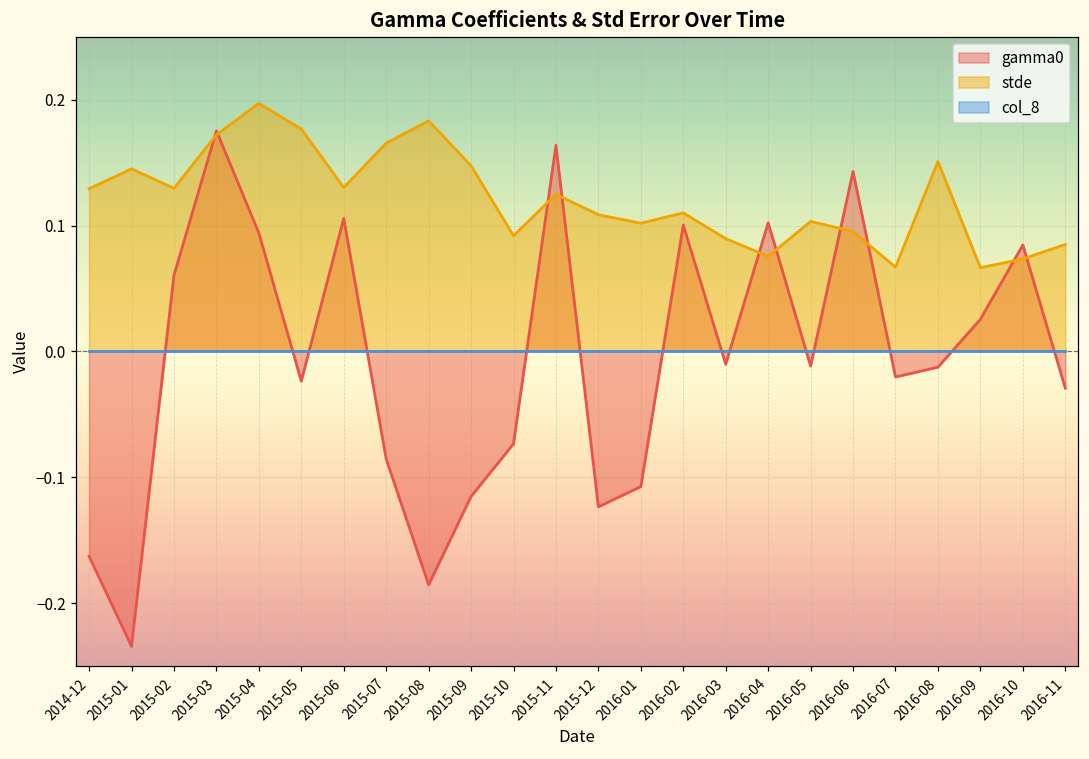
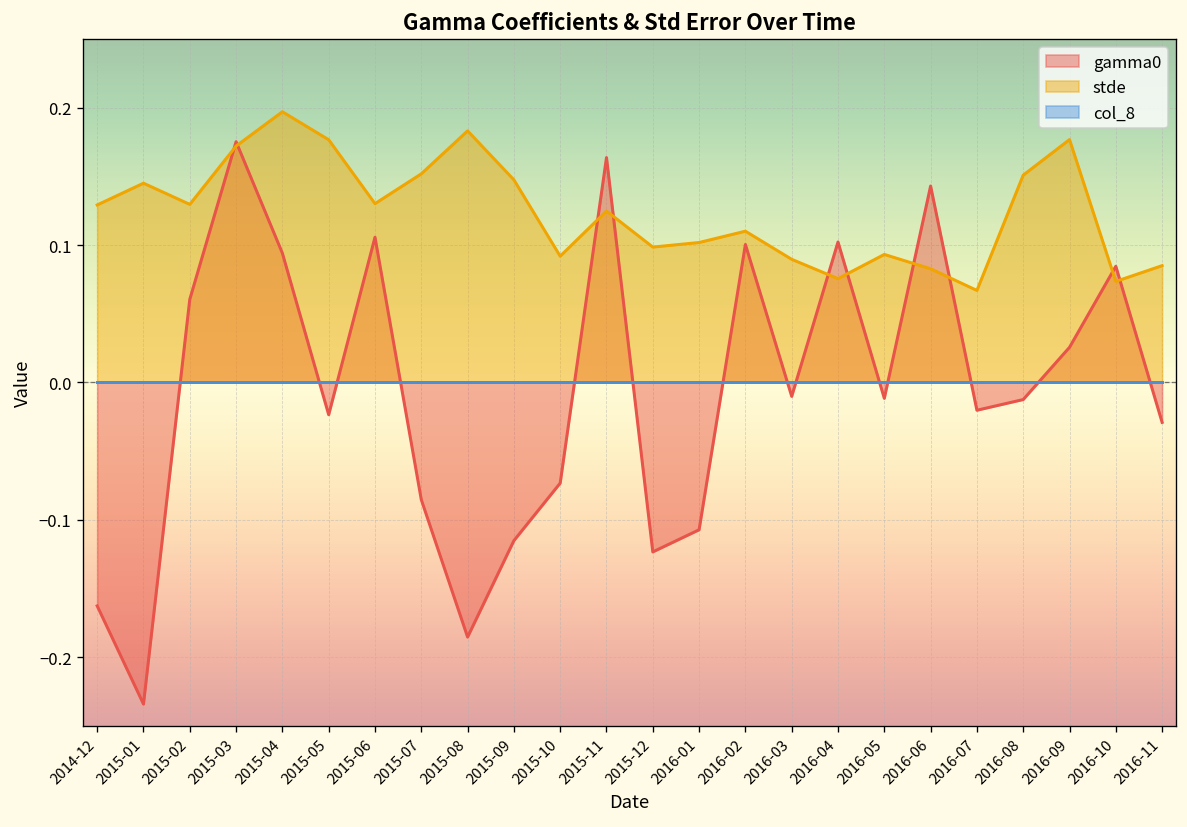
  {
    "stde": {
      "2014-12": 0.129,
      "2015-01": 0.145,
      "2015-02": 0.130,
      "2015-03": 0.172,
      "2015-04": 0.197,
      "2015-05": 0.177,
      "2015-06": 0.130,
-     "2015-07": 0.165,
+     "2015-07": 0.152,
      "2015-08": 0.183,
      "2015-09": 0.147,
      "2015-10": 0.092,
      "2015-11": 0.125,
-     "2015-12": 0.109,
+     "2015-12": 0.099,
      "2016-01": 0.102,
      "2016-02": 0.110,
      "2016-03": 0.090,
      "2016-04": 0.076,
-     "2016-05": 0.103,
-     "2016-06": 0.095,
+     "2016-05": 0.093,
+     "2016-06": 0.083,
      "2016-07": 0.067,
      "2016-08": 0.151,
-     "2016-09": 0.067,
+     "2016-09": 0.177,
      "2016-10": 0.074,
      "2016-11": 0.085
    },
    "col_8": {
      "2015-02": 0.000,
      "2015-03": 0.000,
      "2015-04": 0.000,
      "2015-06": 0.000,
      "2015-11": 0.000,
      "2016-02": 0.000,
      "2016-04": 0.000,
      "2016-06": 0.000,
      "2016-09": 0.000,
      "2016-10": 0.000
    }
  }
